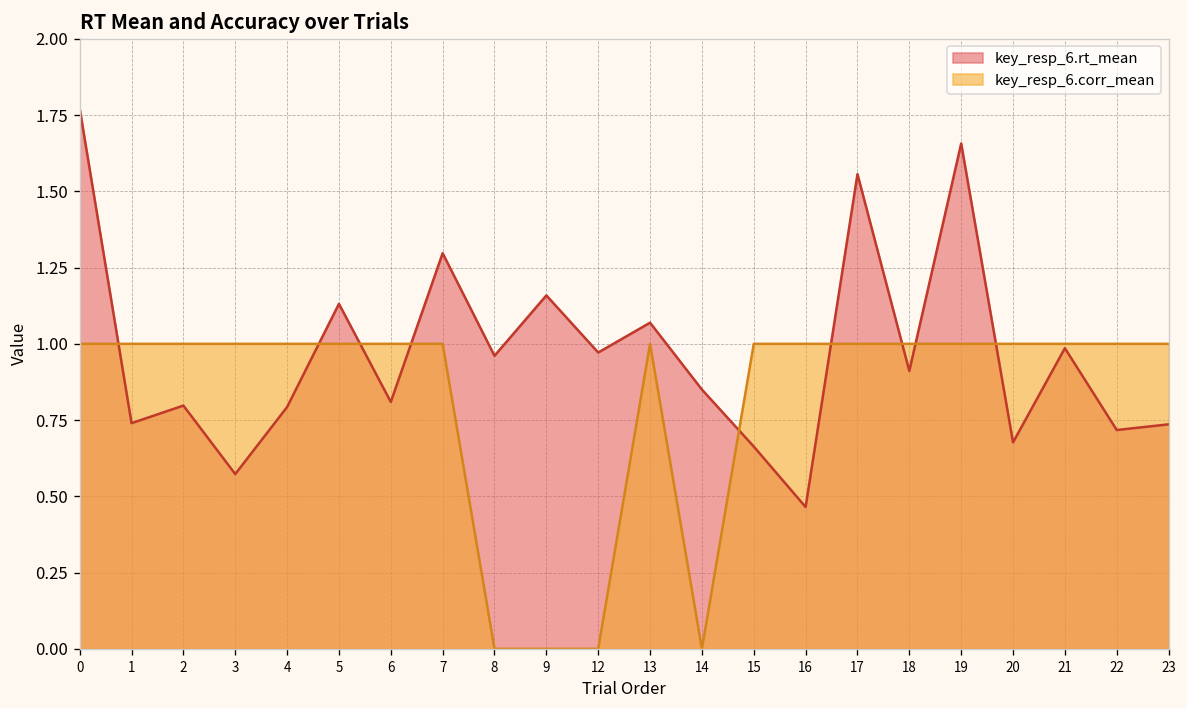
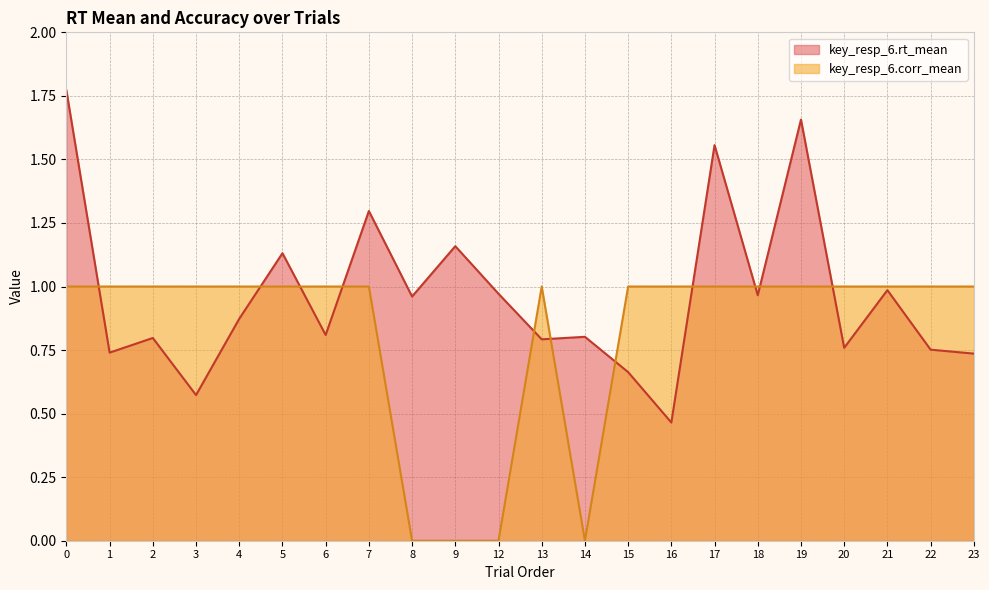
  {
    "key_resp_6.rt_mean": {
      "0": 1.77,
      "1": 0.74,
      "2": 0.80,
      "3": 0.57,
-     "4": 0.79,
+     "4": 0.87,
      "5": 1.13,
      "6": 0.81,
      "7": 1.30,
      "8": 0.96,
      "9": 1.16,
      "12": 0.97,
-     "13": 1.07,
-     "14": 0.85,
+     "13": 0.79,
+     "14": 0.80,
      "15": 0.66,
      "16": 0.46,
      "17": 1.56,
-     "18": 0.91,
+     "18": 0.97,
      "19": 1.66,
-     "20": 0.68,
+     "20": 0.76,
      "21": 0.99,
-     "22": 0.72,
+     "22": 0.75,
      "23": 0.74
    },
    "key_resp_6.corr_mean": {
      "0": 1.00,
      "1": 1.00,
      "2": 1.00,
      "3": 1.00,
      "4": 1.00,
      "5": 1.00,
      "6": 1.00,
      "7": 1.00,
      "8": 0.00,
      "9": 0.00,
      "12": 0.00,
      "13": 1.00,
      "14": 0.00,
      "15": 1.00,
      "16": 1.00,
      "17": 1.00,
      "18": 1.00,
      "19": 1.00,
      "20": 1.00,
      "21": 1.00,
      "22": 1.00,
      "23": 1.00
    }
  }
